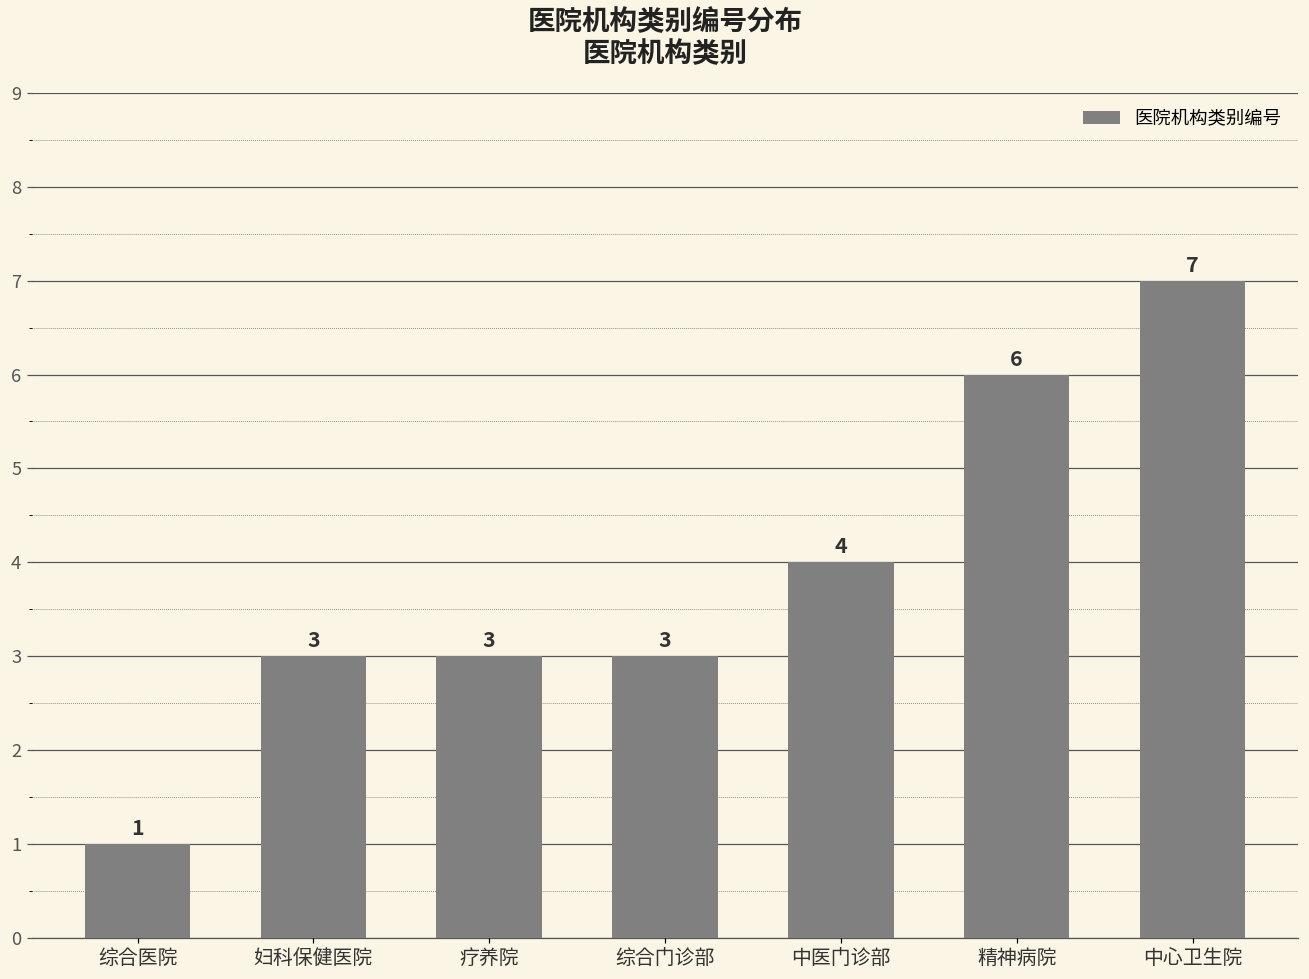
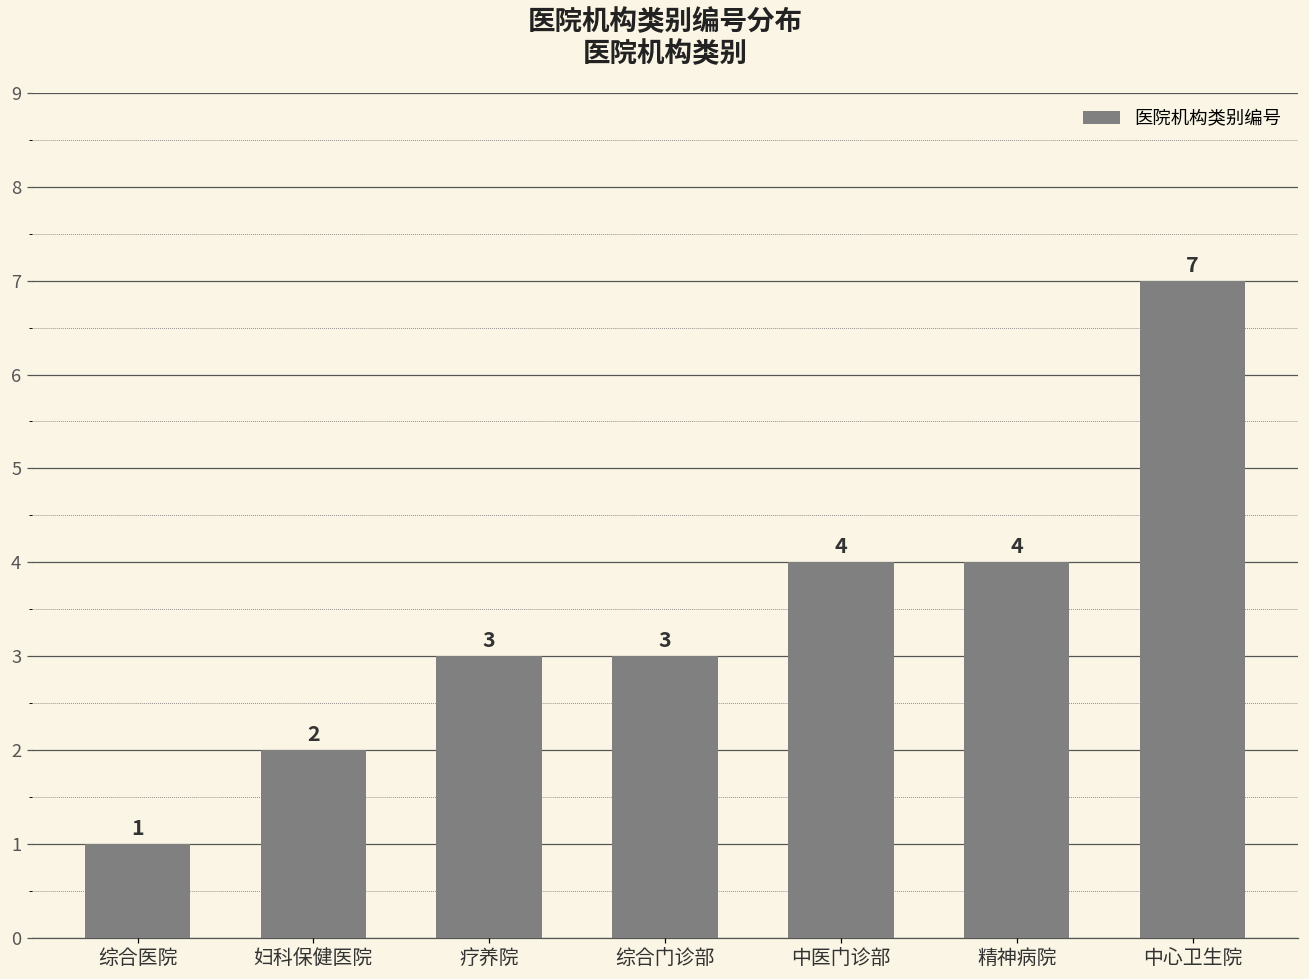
  {
    "综合医院": 1,
-   "妇科保健医院": 3,
+   "妇科保健医院": 2,
    "疗养院": 3,
    "综合门诊部": 3,
    "中医门诊部": 4,
-   "精神病院": 6,
+   "精神病院": 4,
    "中心卫生院": 7
  }
